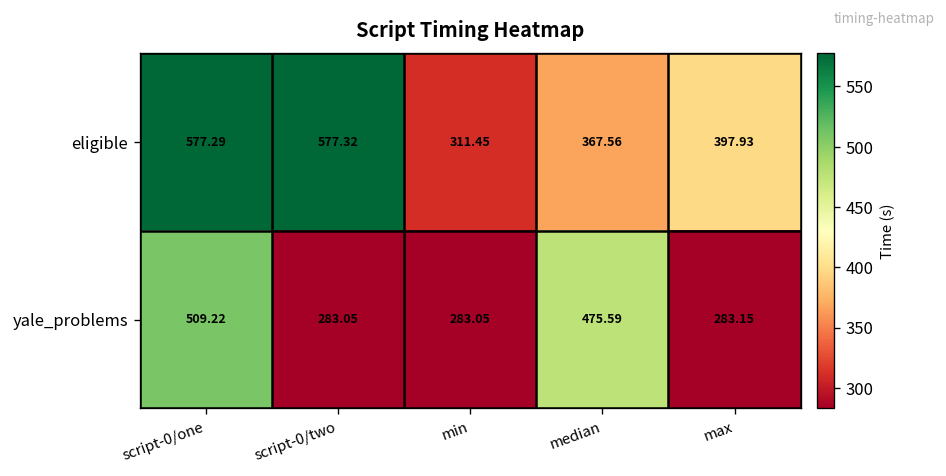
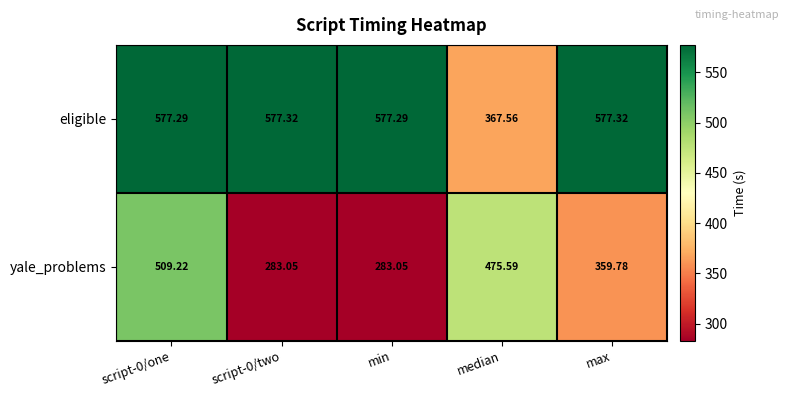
  {
    "eligible": {
      "script-0/one": 577.29,
      "script-0/two": 577.32,
-     "min": 311.45,
+     "min": 577.29,
      "median": 367.56,
-     "max": 397.93
+     "max": 577.32
    },
    "yale_problems": {
      "script-0/one": 509.22,
      "script-0/two": 283.05,
      "min": 283.05,
      "median": 475.59,
-     "max": 283.15
+     "max": 359.78
    }
  }
